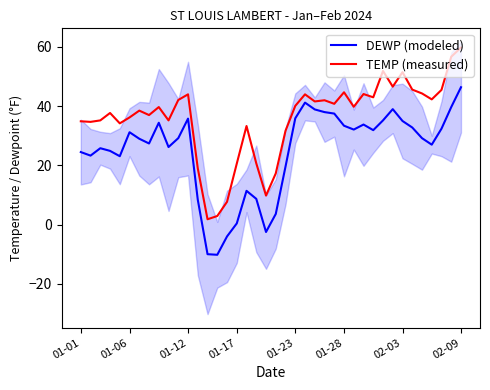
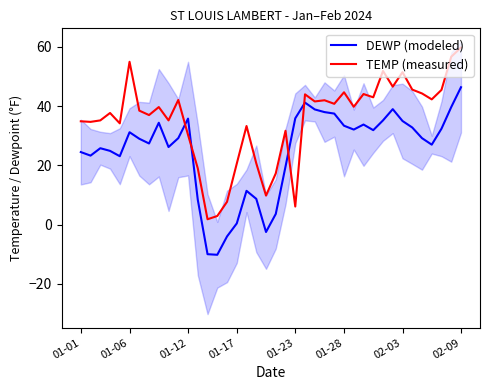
  {
    "TEMP (measured)": {
-     "01-06": 36,
-     "01-12": 44,
+     "01-06": 55,
+     "01-12": 30,
      "01-17": 21,
-     "01-23": 40,
+     "01-23": 6,
      "01-28": 45
    }
  }
